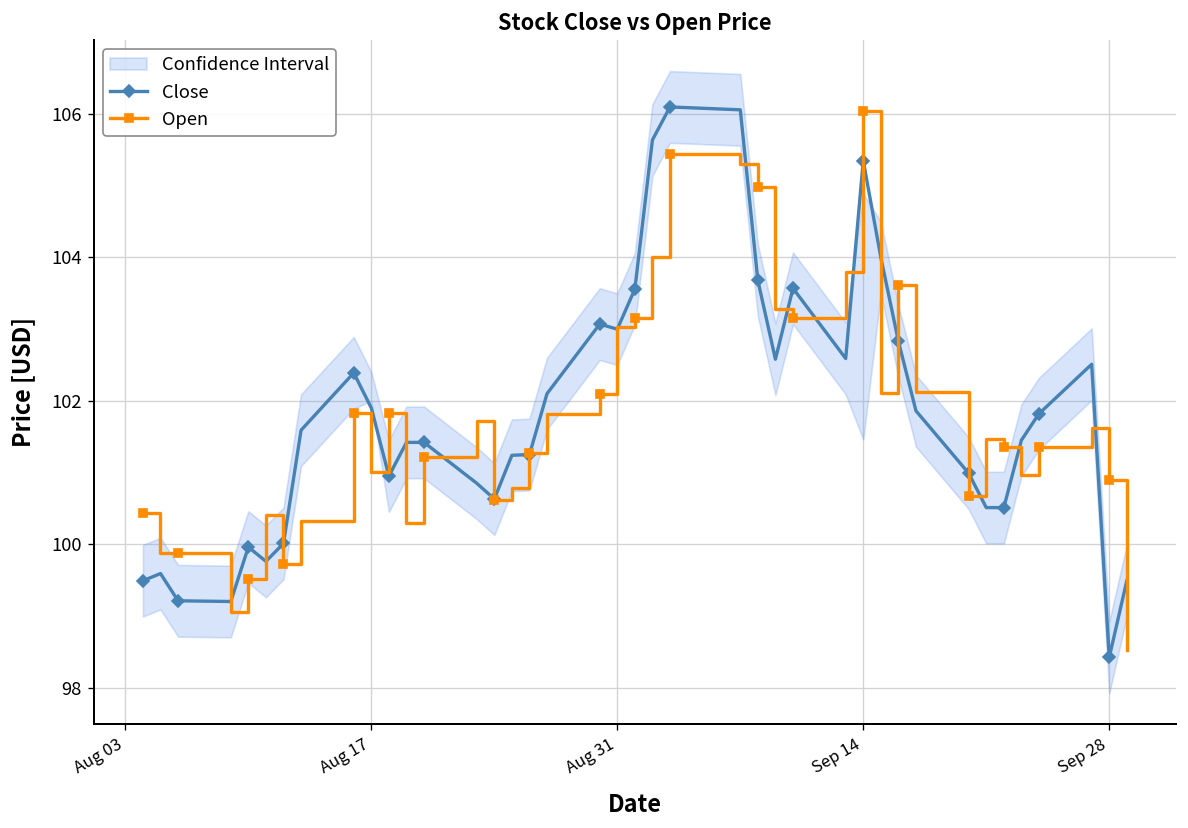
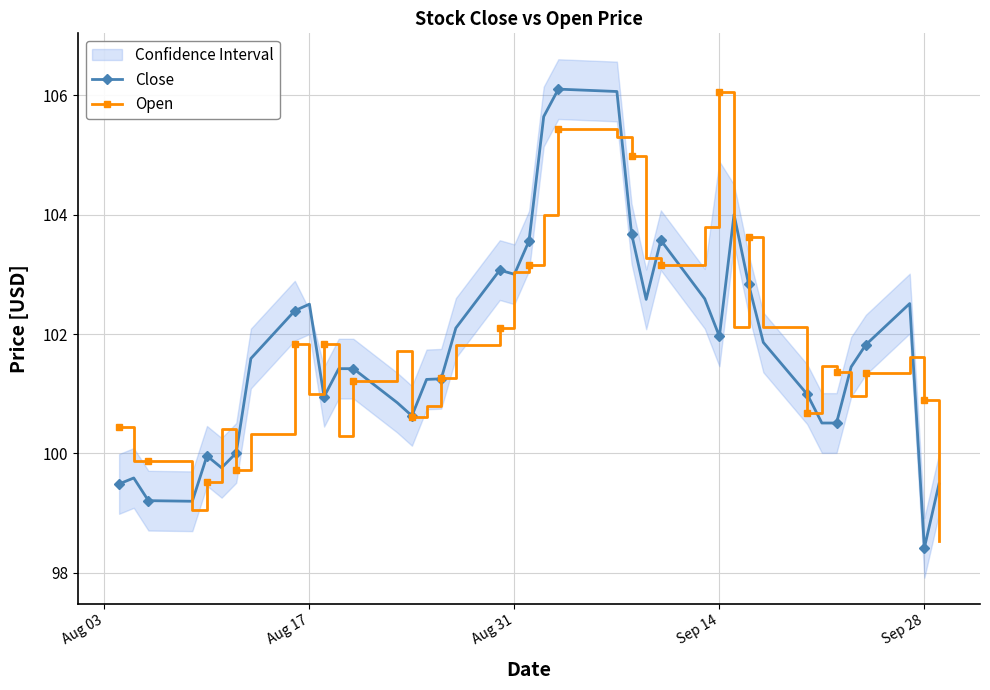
  {
    "Close": {
-     "Aug 17": 101.9,
-     "Sep 14": 105.4,
+     "Aug 17": 102.5,
+     "Sep 14": 102.0,
      "Sep 28": 98.4
    },
    "Open": {
      "Aug 17": 101.0,
      "Sep 14": 106.1,
      "Sep 28": 100.9
    }
  }
